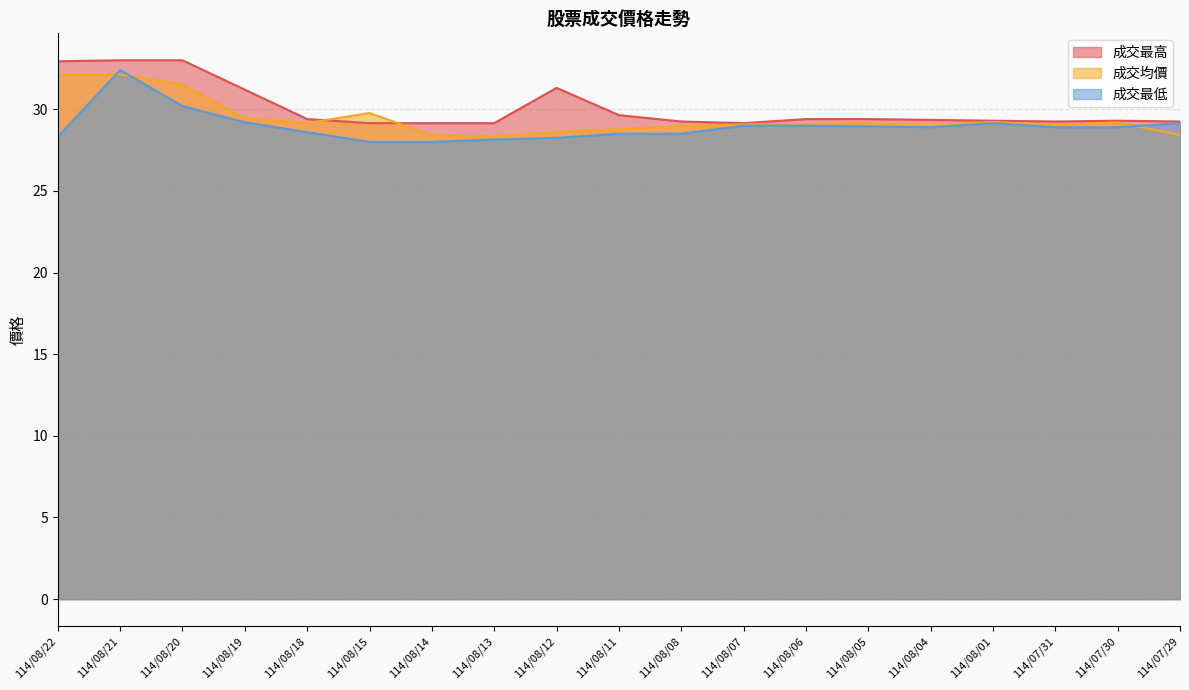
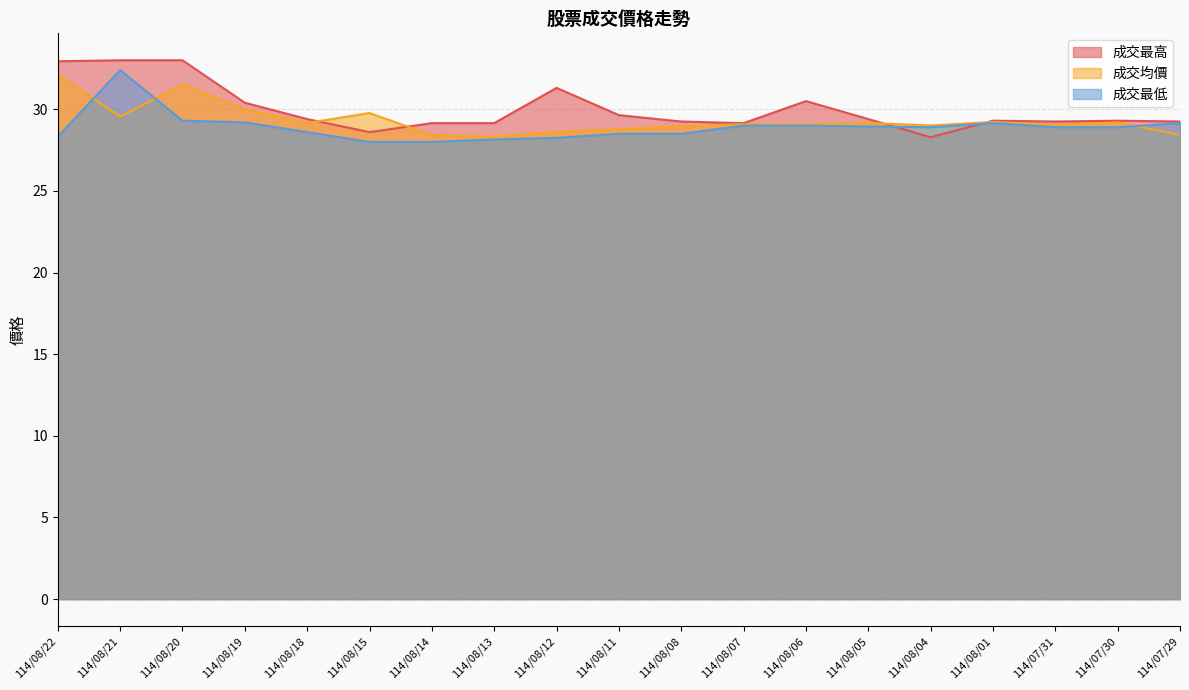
  {
    "成交最高": {
      "114/08/22": 32.9,
      "114/08/21": 33.0,
      "114/08/20": 33.0,
-     "114/08/19": 31.2,
+     "114/08/19": 30.4,
      "114/08/18": 29.4,
-     "114/08/15": 29.2,
+     "114/08/15": 28.6,
      "114/08/14": 29.2,
      "114/08/13": 29.2,
      "114/08/12": 31.3,
      "114/08/11": 29.6,
      "114/08/08": 29.3,
-     "114/08/06": 29.4,
+     "114/08/06": 30.5,
      "114/08/05": 29.4,
-     "114/08/04": 29.4,
+     "114/08/04": 28.3,
      "114/07/31": 29.3
    },
    "成交均價": {
      "114/08/22": 32.1,
-     "114/08/21": 32.1,
+     "114/08/21": 29.6,
      "114/08/20": 31.5,
-     "114/08/19": 29.5,
+     "114/08/19": 30.0,
      "114/08/18": 29.2,
      "114/08/15": 29.8,
      "114/08/14": 28.4,
      "114/08/13": 28.3,
      "114/08/12": 28.6,
      "114/08/11": 28.8,
      "114/08/08": 29.0,
      "114/08/05": 29.2,
      "114/07/29": 28.4
    },
    "成交最低": {
      "114/08/22": 28.3,
      "114/08/21": 32.4,
-     "114/08/20": 30.2,
+     "114/08/20": 29.3,
      "114/08/19": 29.2,
      "114/08/18": 28.6,
      "114/08/15": 28.0,
      "114/08/14": 28.0,
      "114/08/13": 28.2,
      "114/08/12": 28.3,
      "114/08/11": 28.5,
      "114/08/08": 28.5,
      "114/08/05": 29.0,
      "114/07/30": 28.9
    }
  }
